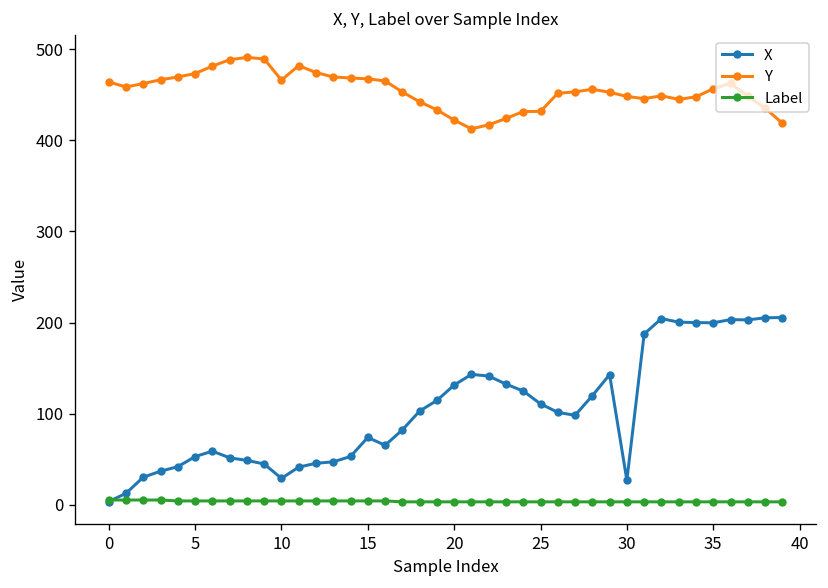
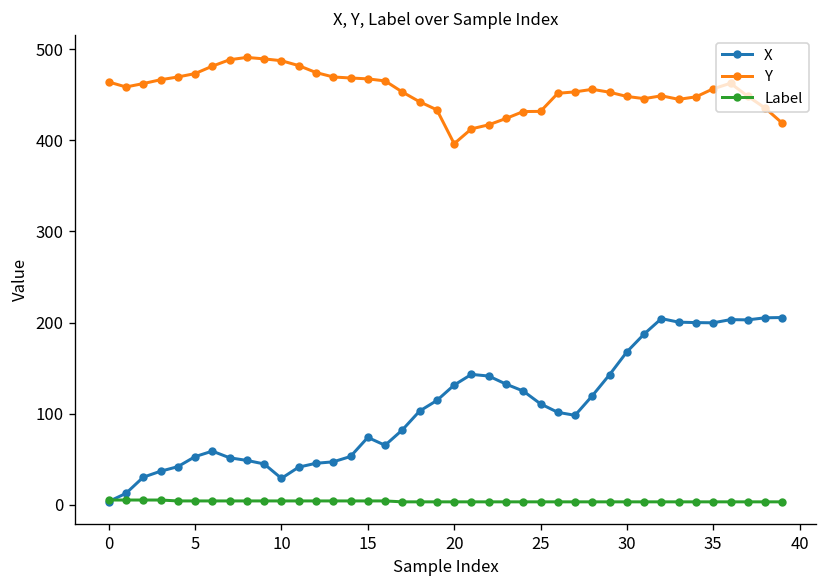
  {
    "X": {
      "5": 50,
      "10": 30,
      "15": 70,
      "20": 130,
      "25": 110,
-     "30": 30,
+     "30": 170,
      "35": 200
    },
    "Y": {
      "0": 460,
      "5": 470,
-     "10": 470,
+     "10": 490,
      "15": 470,
-     "20": 420,
+     "20": 400,
      "25": 430,
      "30": 450,
      "35": 460
    },
    "Label": {
      "5": 0,
      "10": 0,
      "15": 0,
      "20": 0,
      "25": 0,
      "30": 0,
      "35": 0
    }
  }
